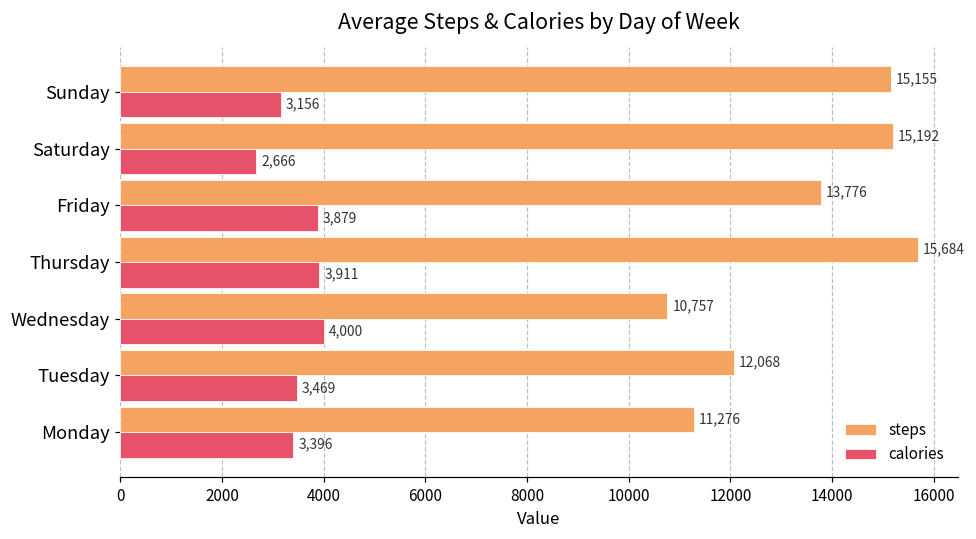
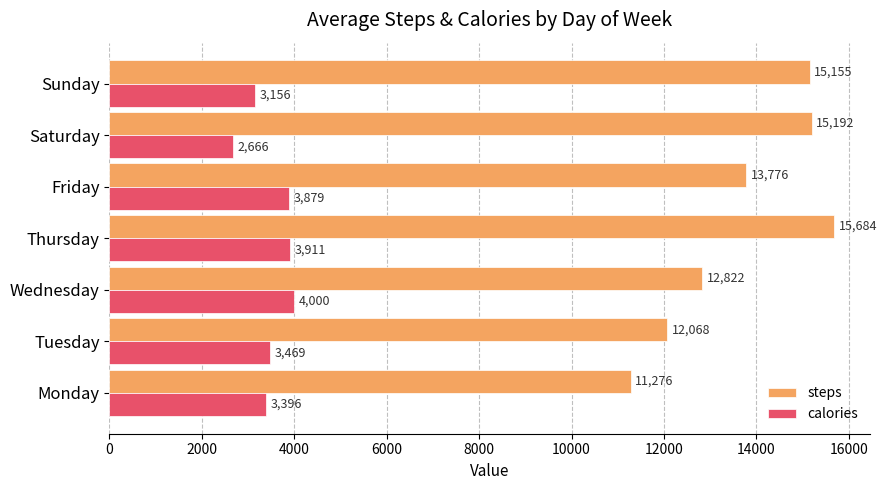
  {
    "steps": {
      "Sunday": "15,155",
      "Saturday": "15,192",
      "Friday": "13,776",
      "Thursday": "15,684",
-     "Wednesday": "10,757",
+     "Wednesday": "12,822",
      "Tuesday": "12,068",
      "Monday": "11,276"
    },
    "calories": {
      "Sunday": "3,156",
      "Saturday": "2,666",
      "Friday": "3,879",
      "Thursday": "3,911",
      "Wednesday": "4,000",
      "Tuesday": "3,469",
      "Monday": "3,396"
    }
  }
